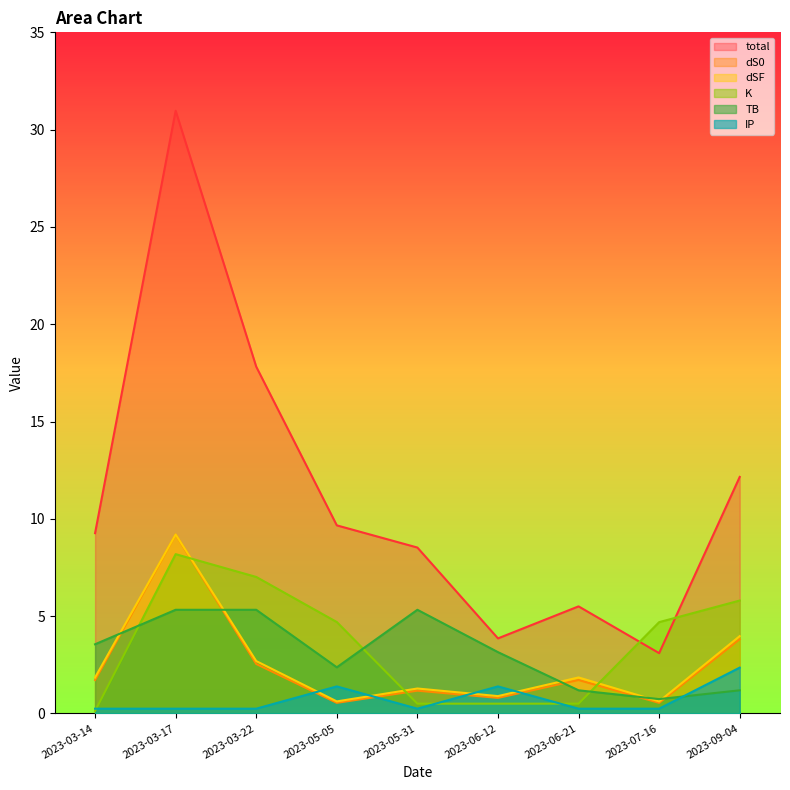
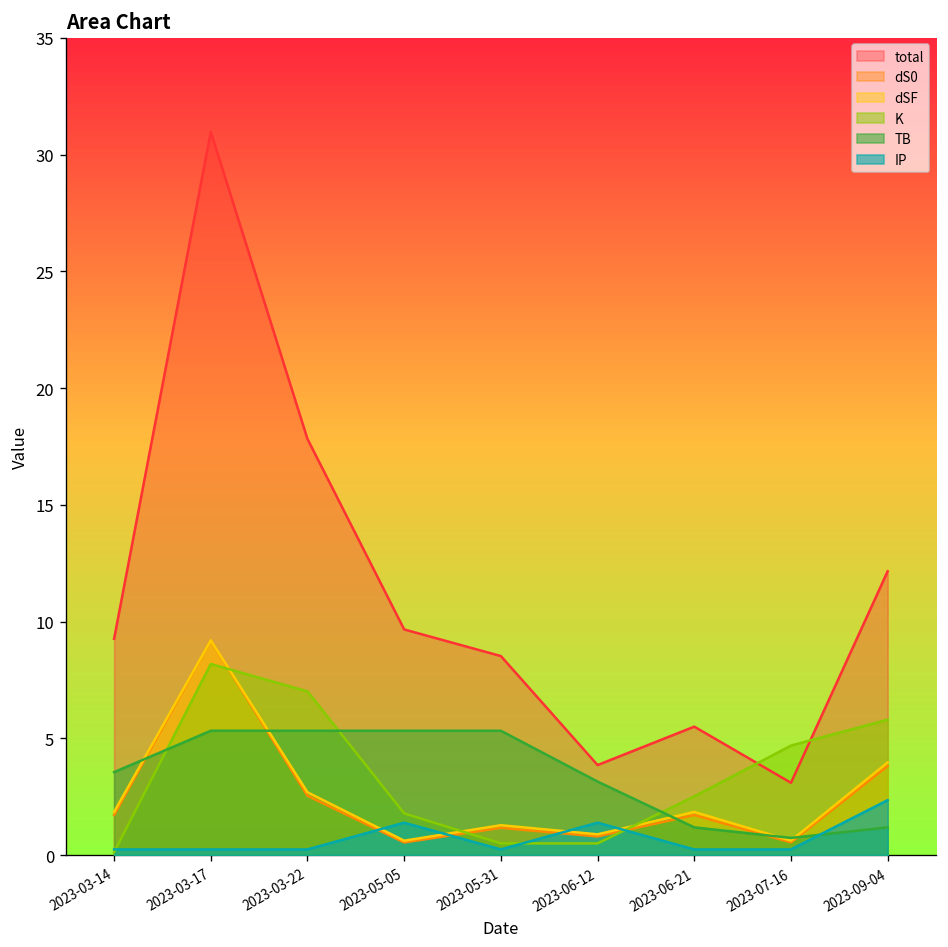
  {
    "K": {
      "2023-03-17": 8.2,
      "2023-03-22": 7.0,
-     "2023-05-05": 4.7,
+     "2023-05-05": 1.8,
      "2023-05-31": 0.5,
      "2023-06-12": 0.5,
-     "2023-06-21": 0.5,
+     "2023-06-21": 2.5,
      "2023-07-16": 4.7,
      "2023-09-04": 5.8
    },
    "TB": {
      "2023-03-14": 3.6,
      "2023-03-17": 5.3,
      "2023-03-22": 5.3,
-     "2023-05-05": 2.4,
+     "2023-05-05": 5.3,
      "2023-05-31": 5.3,
      "2023-06-12": 3.1,
      "2023-06-21": 1.2,
      "2023-09-04": 1.2
    },
    "IP": {
      "2023-03-17": 0.2,
      "2023-03-22": 0.2,
      "2023-05-05": 1.4,
      "2023-05-31": 0.2,
      "2023-06-12": 1.4,
      "2023-06-21": 0.2,
      "2023-07-16": 0.2,
      "2023-09-04": 2.4
    }
  }
